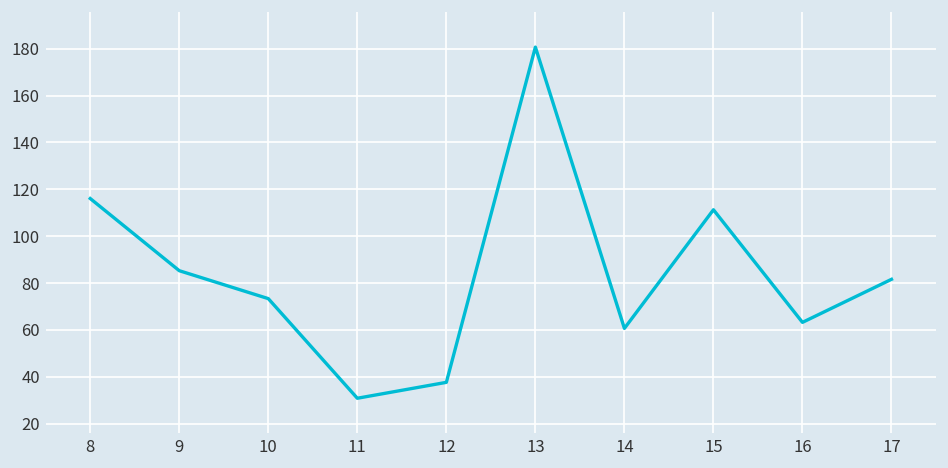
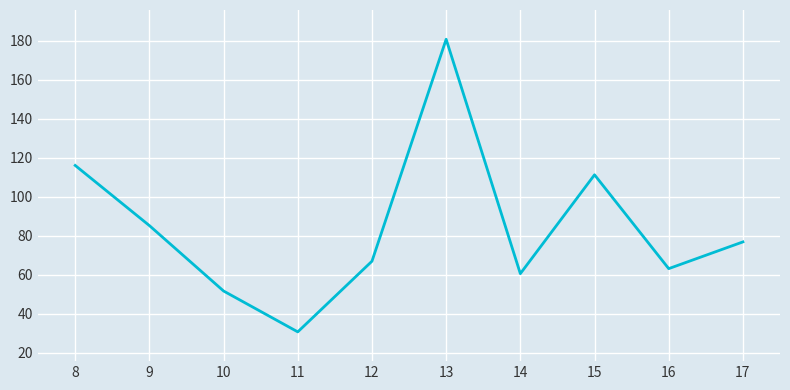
  {
    "8": 116,
    "9": 85,
-   "10": 73,
+   "10": 52,
    "11": 31,
-   "12": 38,
+   "12": 67,
    "13": 181,
    "14": 61,
    "15": 111,
    "16": 63,
-   "17": 82
+   "17": 77
  }
